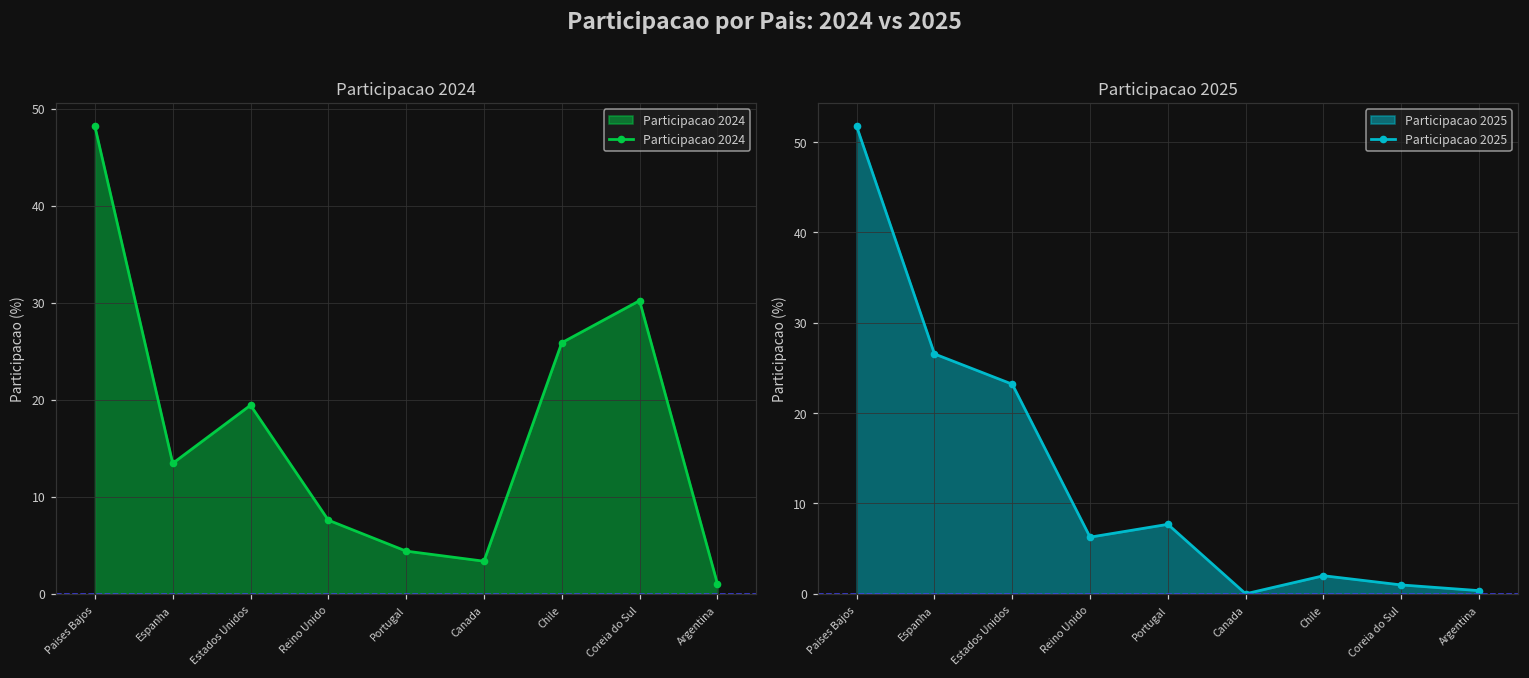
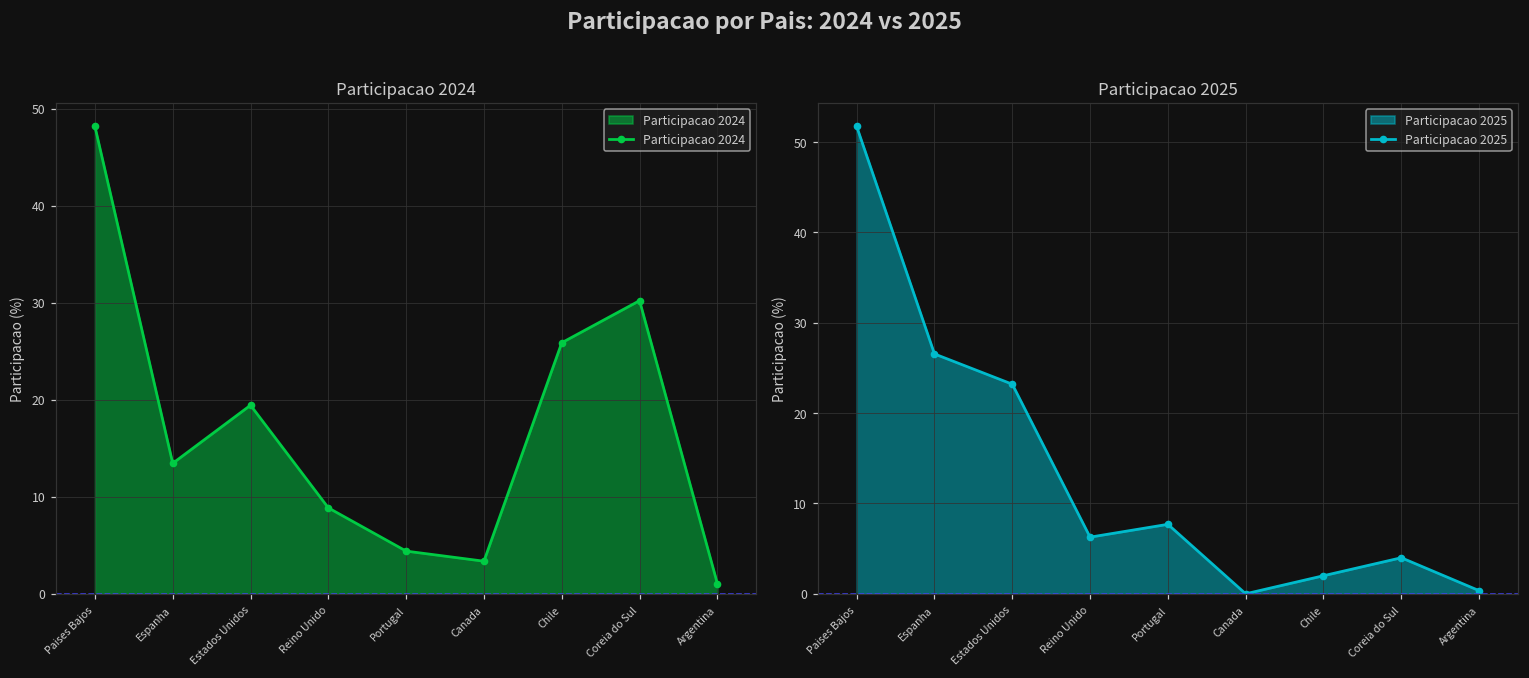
  {
    "Participacao 2024": {
      "Paises Bajos": 48,
      "Espanha": 13,
      "Estados Unidos": 19,
-     "Reino Unido": 8,
+     "Reino Unido": 9,
      "Portugal": 4,
      "Canada": 3,
      "Chile": 26,
      "Coreia do Sul": 30,
      "Argentina": 1
    },
    "Participacao 2025": {
      "Paises Bajos": 52,
      "Espanha": 27,
      "Estados Unidos": 23,
      "Reino Unido": 6,
      "Portugal": 8,
      "Canada": 0,
      "Chile": 2,
-     "Coreia do Sul": 1,
+     "Coreia do Sul": 4,
      "Argentina": 0
    }
  }
